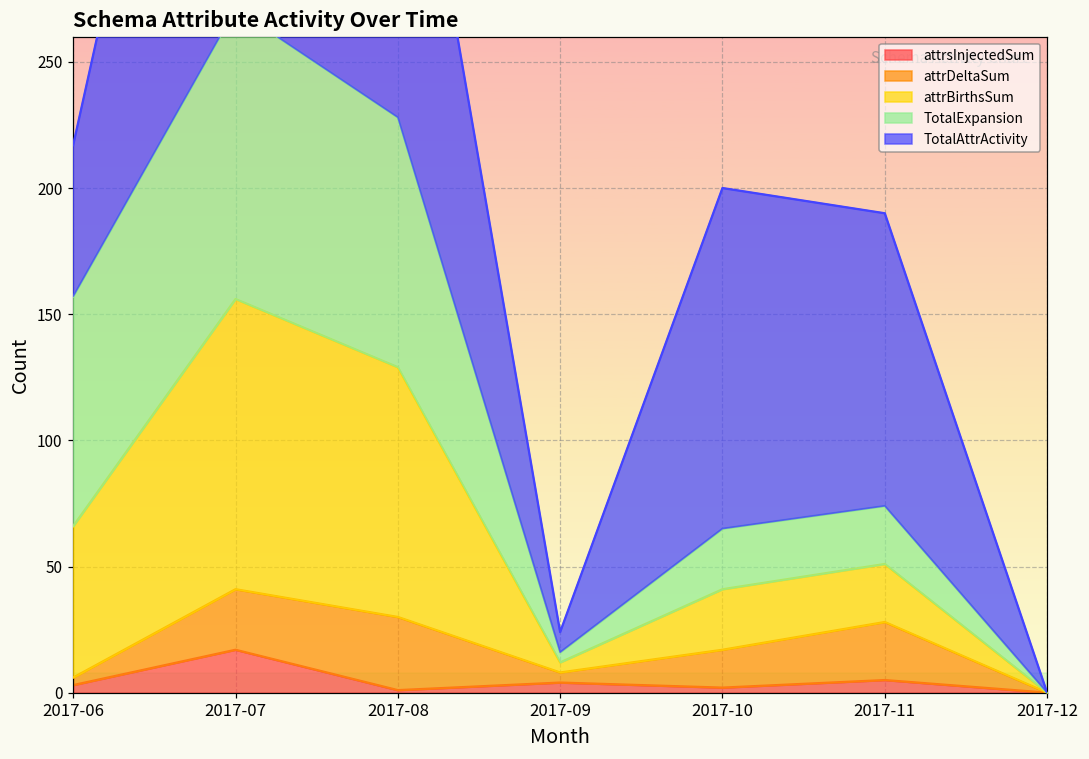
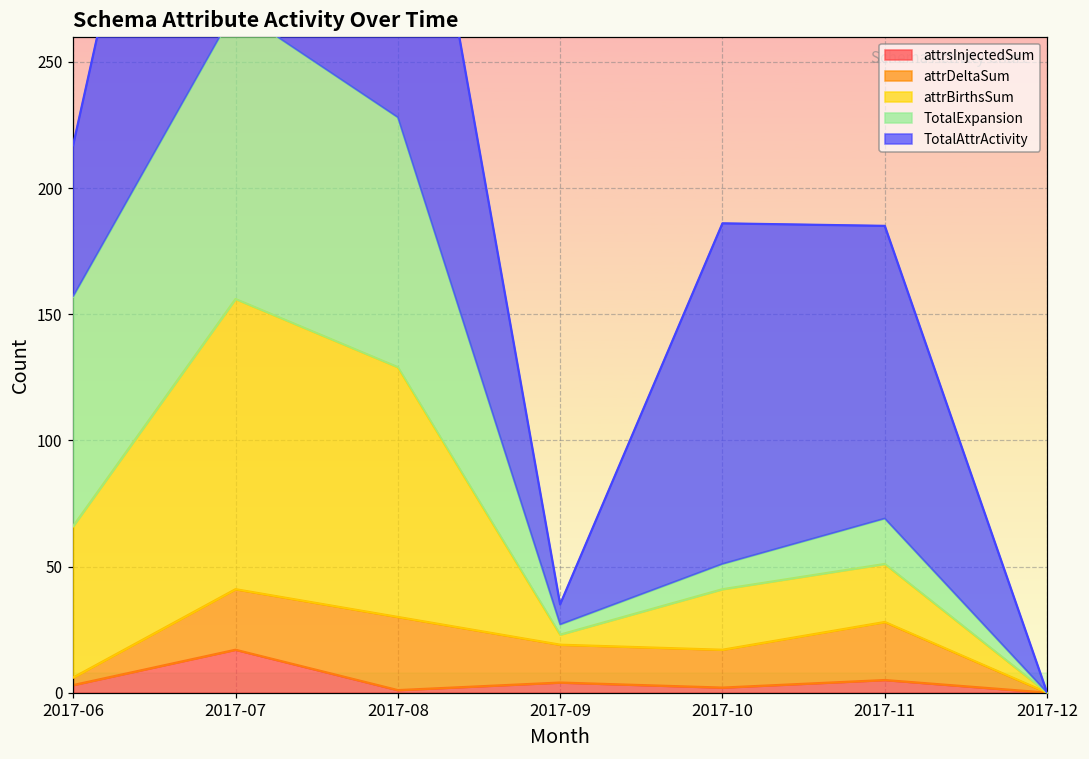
  {
    "attrsInjectedSum": {
      "2017-06": 3,
      "2017-07": 17,
      "2017-08": 1,
      "2017-09": 4,
      "2017-10": 2,
      "2017-11": 5
    },
    "attrDeltaSum": {
      "2017-06": 3,
      "2017-07": 24,
      "2017-08": 29,
-     "2017-09": 4,
+     "2017-09": 15,
      "2017-10": 15,
      "2017-11": 23
    },
    "attrBirthsSum": {
      "2017-06": 60,
      "2017-07": 115,
      "2017-08": 99,
      "2017-09": 4,
      "2017-10": 24,
      "2017-11": 23
    },
    "TotalExpansion": {
      "2017-06": 91,
      "2017-08": 99,
      "2017-09": 4,
-     "2017-10": 24,
-     "2017-11": 23
+     "2017-10": 10,
+     "2017-11": 18
    },
    "TotalAttrActivity": {
      "2017-06": 60,
      "2017-09": 8,
      "2017-10": 135,
      "2017-11": 116
    }
  }
